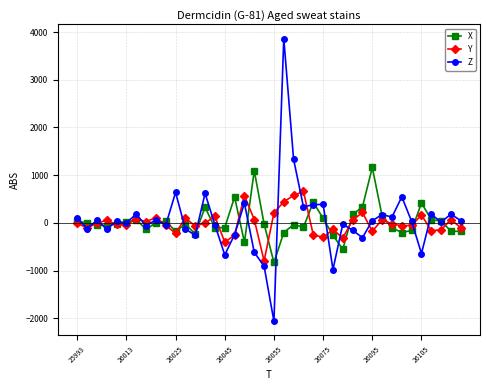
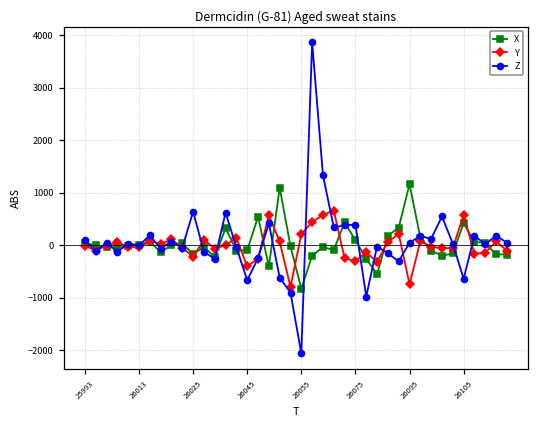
  {
    "X": {
      "26045": -100,
      "26055": -800,
      "26075": 100,
      "26095": 1200,
      "26105": 400
    },
    "Y": {
      "26045": -400,
      "26055": 200,
      "26075": -300,
-     "26095": -200,
-     "26105": 200
+     "26095": -700,
+     "26105": 600
    },
    "Z": {
      "25993": 100,
      "26025": 600,
      "26045": -700,
      "26055": -2100,
      "26075": 400,
      "26095": 0,
      "26105": -600
    }
  }
